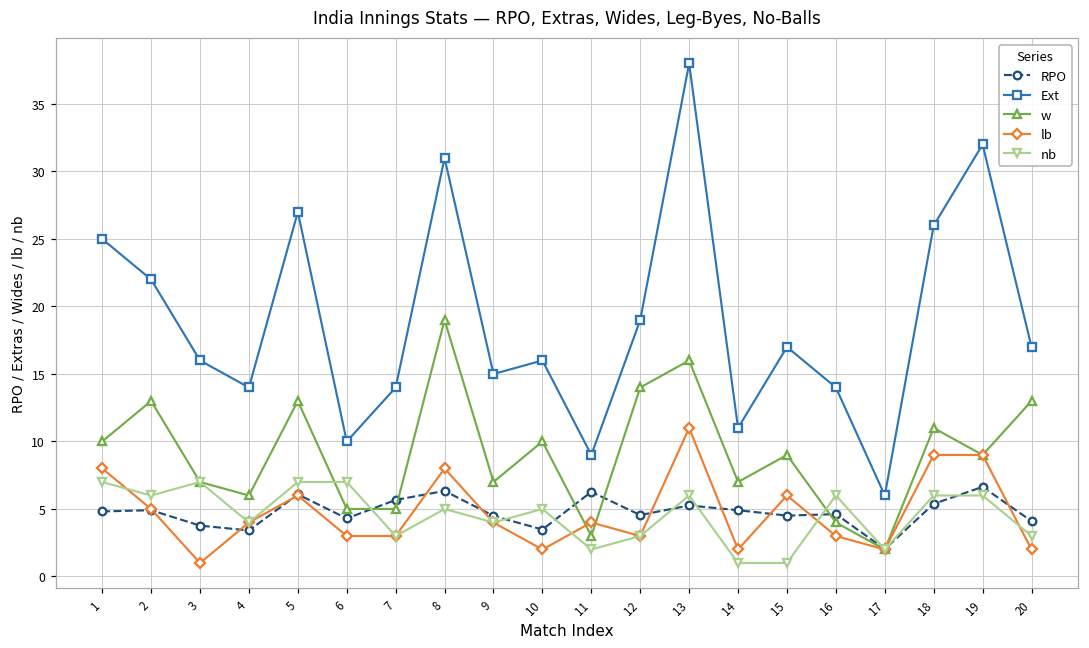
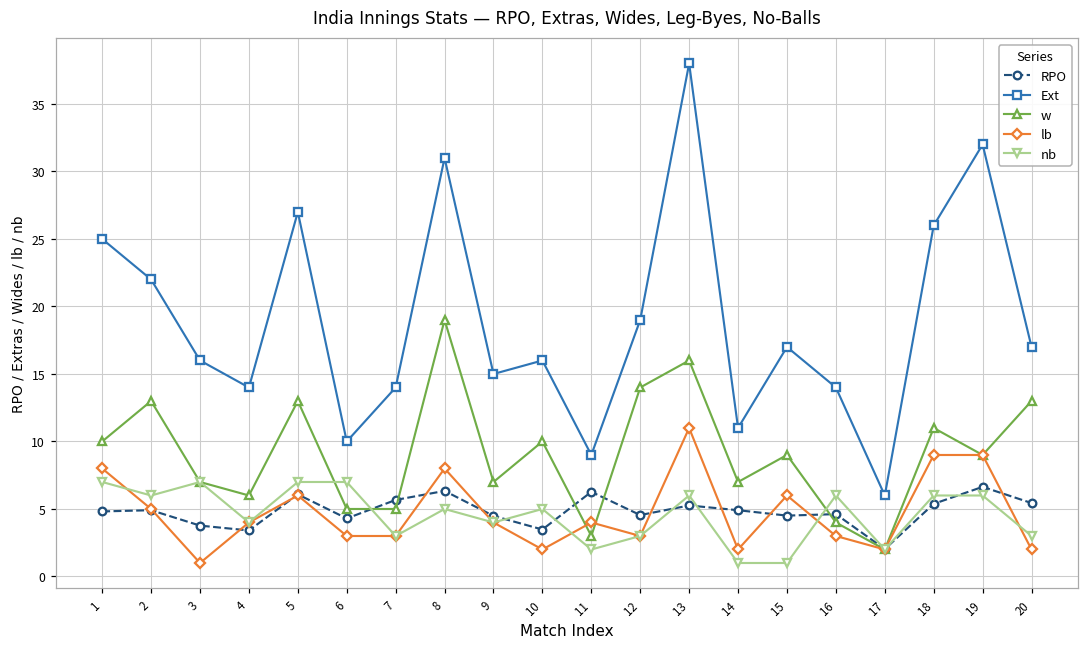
  {
    "RPO": {
      "1": 4.8,
      "3": 3.8,
      "4": 3.4,
      "6": 4.3,
      "7": 5.7,
      "8": 6.3,
      "9": 4.5,
      "10": 3.5,
      "11": 6.3,
      "12": 4.6,
      "13": 5.3,
      "14": 4.9,
      "15": 4.5,
      "16": 4.6,
      "18": 5.4,
      "19": 6.6,
-     "20": 4.1
+     "20": 5.4
    },
    "Ext": {
      "1": 25.0,
      "2": 22.0,
      "3": 16.0,
      "4": 14.0,
      "5": 27.0,
      "6": 10.0,
      "7": 14.0,
      "8": 31.0,
      "9": 15.0,
      "10": 16.0,
      "11": 9.0,
      "12": 19.0,
      "13": 38.0,
      "14": 11.0,
      "15": 17.0,
      "16": 14.0,
      "17": 6.0,
      "18": 26.0,
      "19": 32.0,
      "20": 17.0
    },
    "w": {
      "1": 10.0,
      "2": 13.0,
      "4": 6.0,
      "5": 13.0,
      "6": 5.0,
      "7": 5.0,
      "8": 19.0,
      "9": 7.0,
      "10": 10.0,
      "11": 3.0,
      "12": 14.0,
      "13": 16.0,
      "14": 7.0,
      "15": 9.0,
      "16": 4.0,
      "18": 11.0,
      "20": 13.0
    },
    "lb": {
      "1": 8.0,
      "3": 1.0,
      "6": 3.0,
      "8": 8.0,
      "10": 2.0,
      "11": 4.0,
      "13": 11.0,
      "14": 2.0,
      "15": 6.0,
      "16": 3.0,
      "18": 9.0,
      "20": 2.0
    },
    "nb": {
      "1": 7.0,
      "2": 6.0,
      "5": 7.0,
      "6": 7.0,
      "8": 5.0,
      "10": 5.0,
      "11": 2.0,
      "13": 6.0,
      "14": 1.0,
      "15": 1.0,
      "16": 6.0,
      "18": 6.0,
      "19": 6.0,
      "20": 3.0
    }
  }
